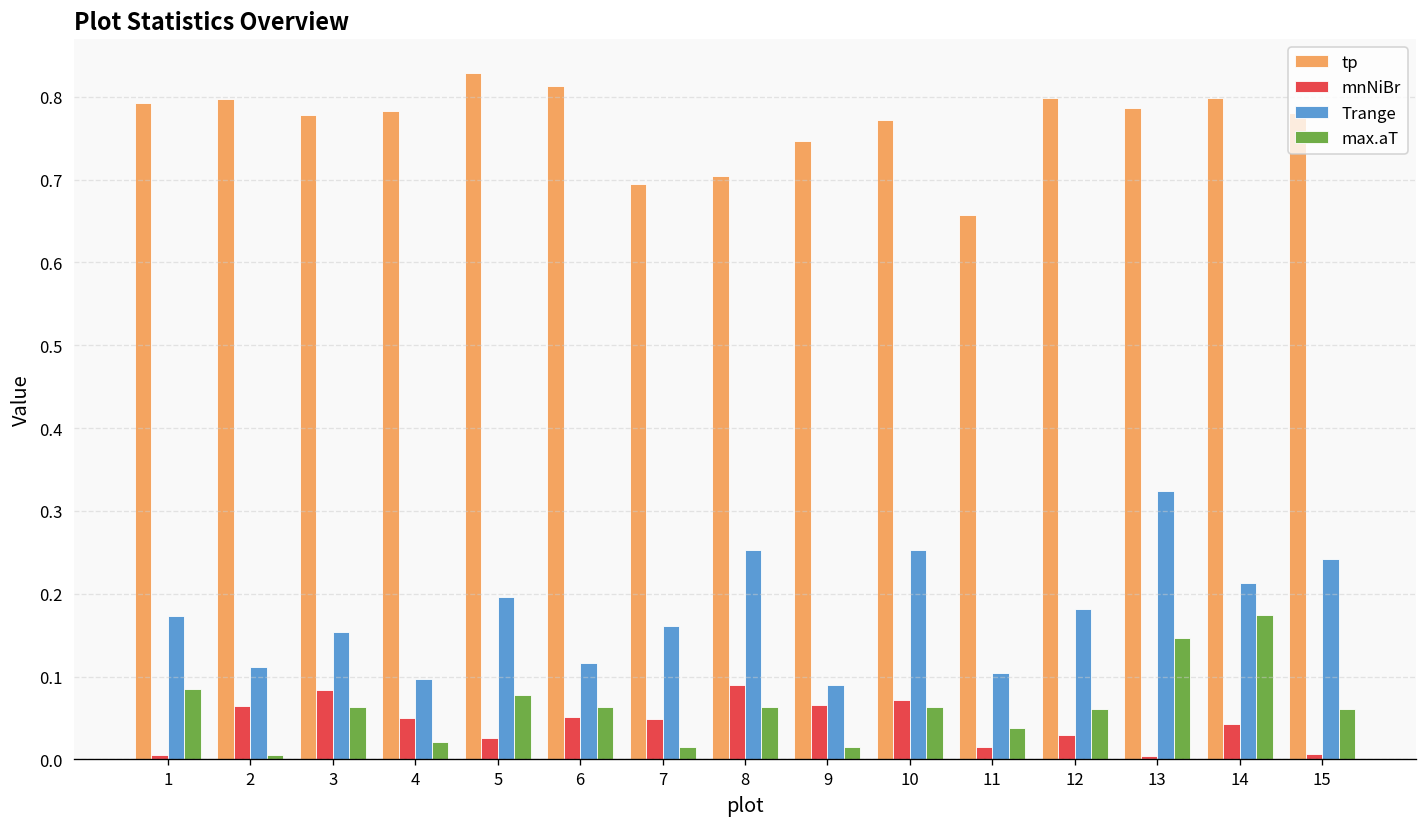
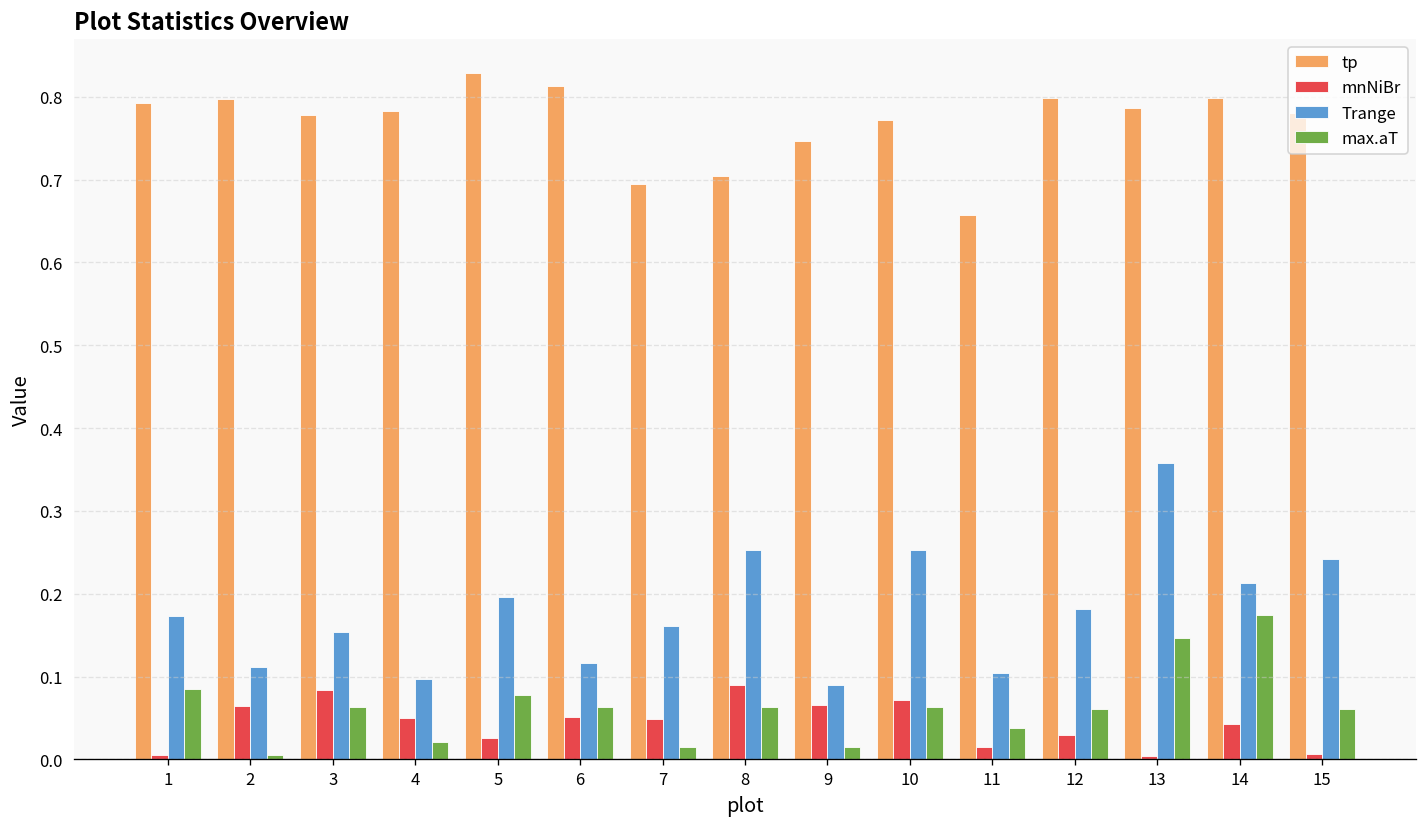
  {
    "tp": {
      "1": 0.79,
      "2": 0.80,
      "3": 0.78,
      "4": 0.78,
      "5": 0.83,
      "6": 0.81,
      "7": 0.69,
      "8": 0.70,
      "9": 0.75,
      "10": 0.77,
      "11": 0.66,
      "12": 0.80,
      "13": 0.79,
      "14": 0.80
    },
    "mnNiBr": {
      "1": 0.01,
      "2": 0.06,
      "3": 0.08,
      "4": 0.05,
      "5": 0.03,
      "6": 0.05,
      "7": 0.05,
      "8": 0.09,
      "9": 0.07,
      "10": 0.07,
      "11": 0.02,
      "12": 0.03,
      "13": 0.00,
      "14": 0.04,
      "15": 0.01
    },
    "Trange": {
      "1": 0.17,
      "2": 0.11,
      "3": 0.15,
      "4": 0.10,
      "5": 0.20,
      "6": 0.12,
      "7": 0.16,
      "8": 0.25,
      "9": 0.09,
      "10": 0.25,
      "11": 0.10,
      "12": 0.18,
-     "13": 0.32,
+     "13": 0.36,
      "14": 0.21,
      "15": 0.24
    },
    "max.aT": {
      "1": 0.08,
      "2": 0.01,
      "3": 0.06,
      "4": 0.02,
      "5": 0.08,
      "6": 0.06,
      "7": 0.01,
      "8": 0.06,
      "9": 0.01,
      "10": 0.06,
      "11": 0.04,
      "12": 0.06,
      "13": 0.15,
      "14": 0.17,
      "15": 0.06
    }
  }
